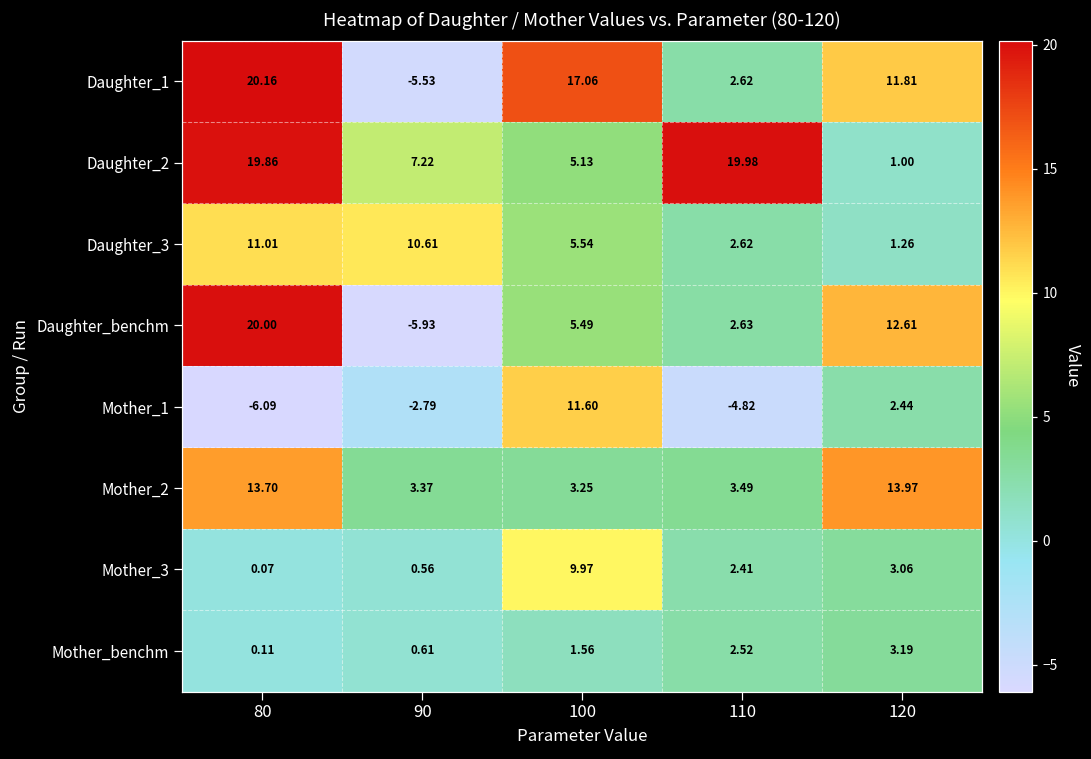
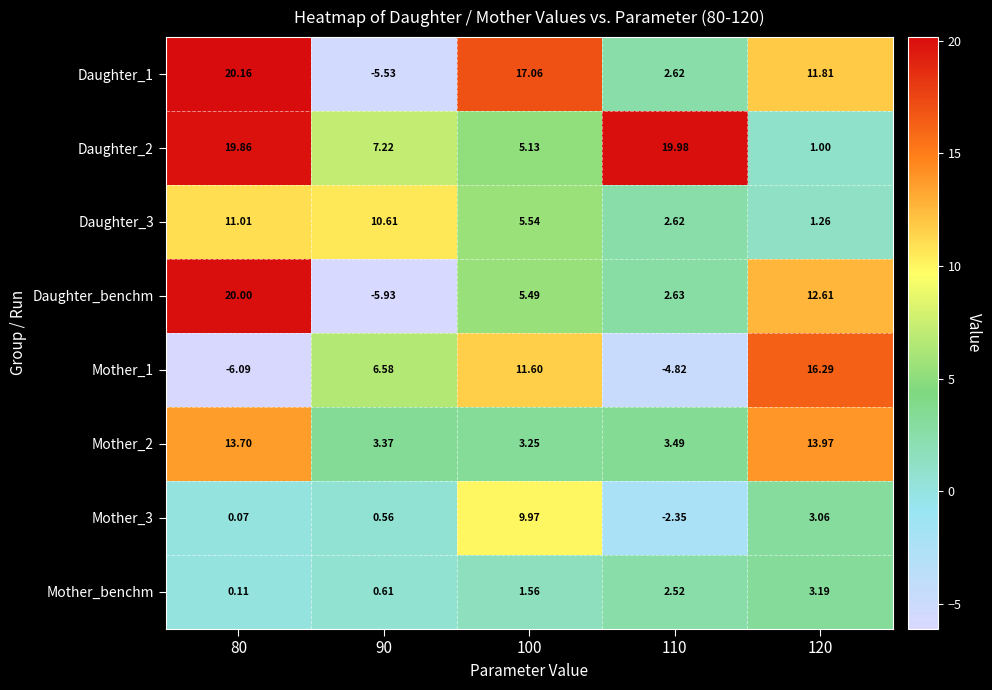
  {
    "Daughter_1": {
      "80": 20.16,
      "90": -5.53,
      "100": 17.06,
      "110": 2.62,
      "120": 11.81
    },
    "Daughter_2": {
      "80": 19.86,
      "90": 7.22,
      "100": 5.13,
      "110": 19.98,
      "120": 1.00
    },
    "Daughter_3": {
      "80": 11.01,
      "90": 10.61,
      "100": 5.54,
      "110": 2.62,
      "120": 1.26
    },
    "Daughter_benchm": {
      "80": 20.00,
      "90": -5.93,
      "100": 5.49,
      "110": 2.63,
      "120": 12.61
    },
    "Mother_1": {
      "80": -6.09,
-     "90": -2.79,
+     "90": 6.58,
      "100": 11.60,
      "110": -4.82,
-     "120": 2.44
+     "120": 16.29
    },
    "Mother_2": {
      "80": 13.70,
      "90": 3.37,
      "100": 3.25,
      "110": 3.49,
      "120": 13.97
    },
    "Mother_3": {
      "80": 0.07,
      "90": 0.56,
      "100": 9.97,
-     "110": 2.41,
+     "110": -2.35,
      "120": 3.06
    },
    "Mother_benchm": {
      "80": 0.11,
      "90": 0.61,
      "100": 1.56,
      "110": 2.52,
      "120": 3.19
    }
  }
